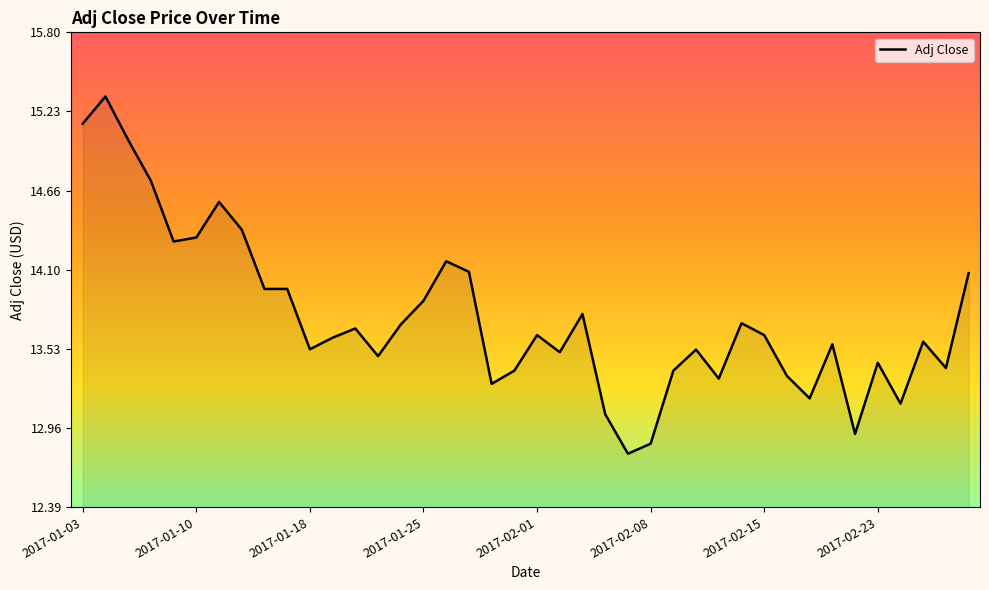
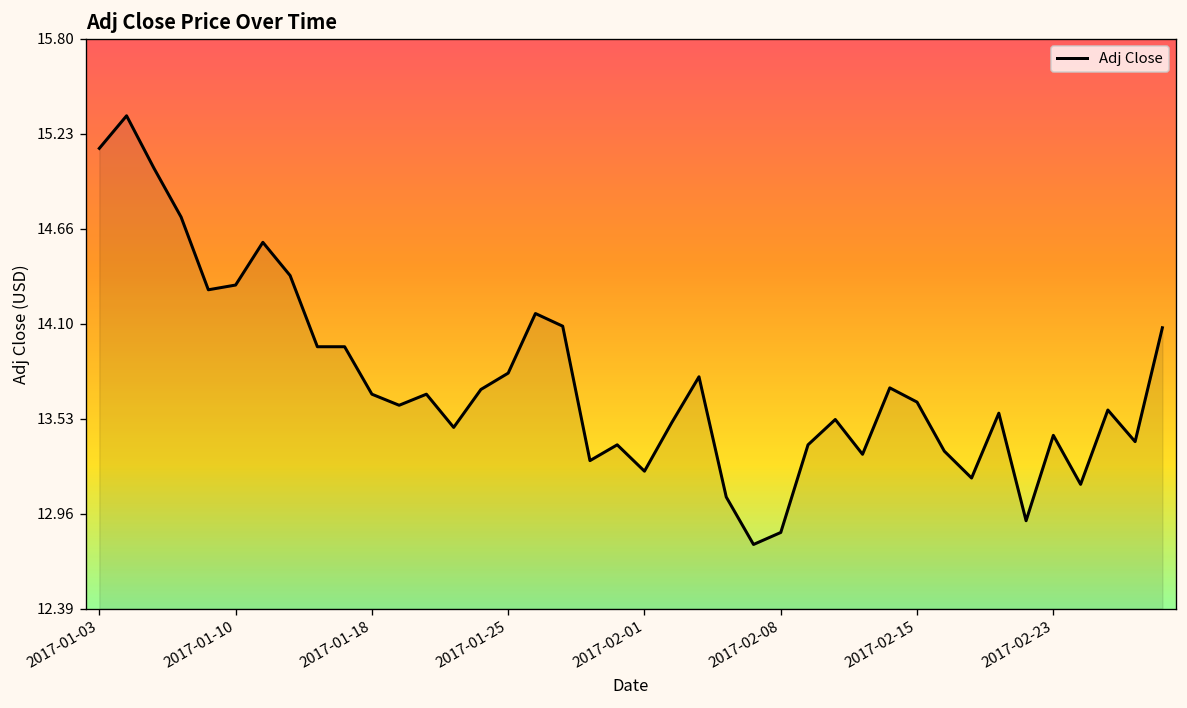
  {
    "2017-01-03": 15.14,
    "2017-01-10": 14.33,
-   "2017-01-18": 13.53,
-   "2017-01-25": 13.87,
-   "2017-02-01": 13.63,
+   "2017-01-18": 13.67,
+   "2017-01-25": 13.80,
+   "2017-02-01": 13.21,
    "2017-02-08": 12.85,
    "2017-02-15": 13.63,
    "2017-02-23": 13.43
  }
